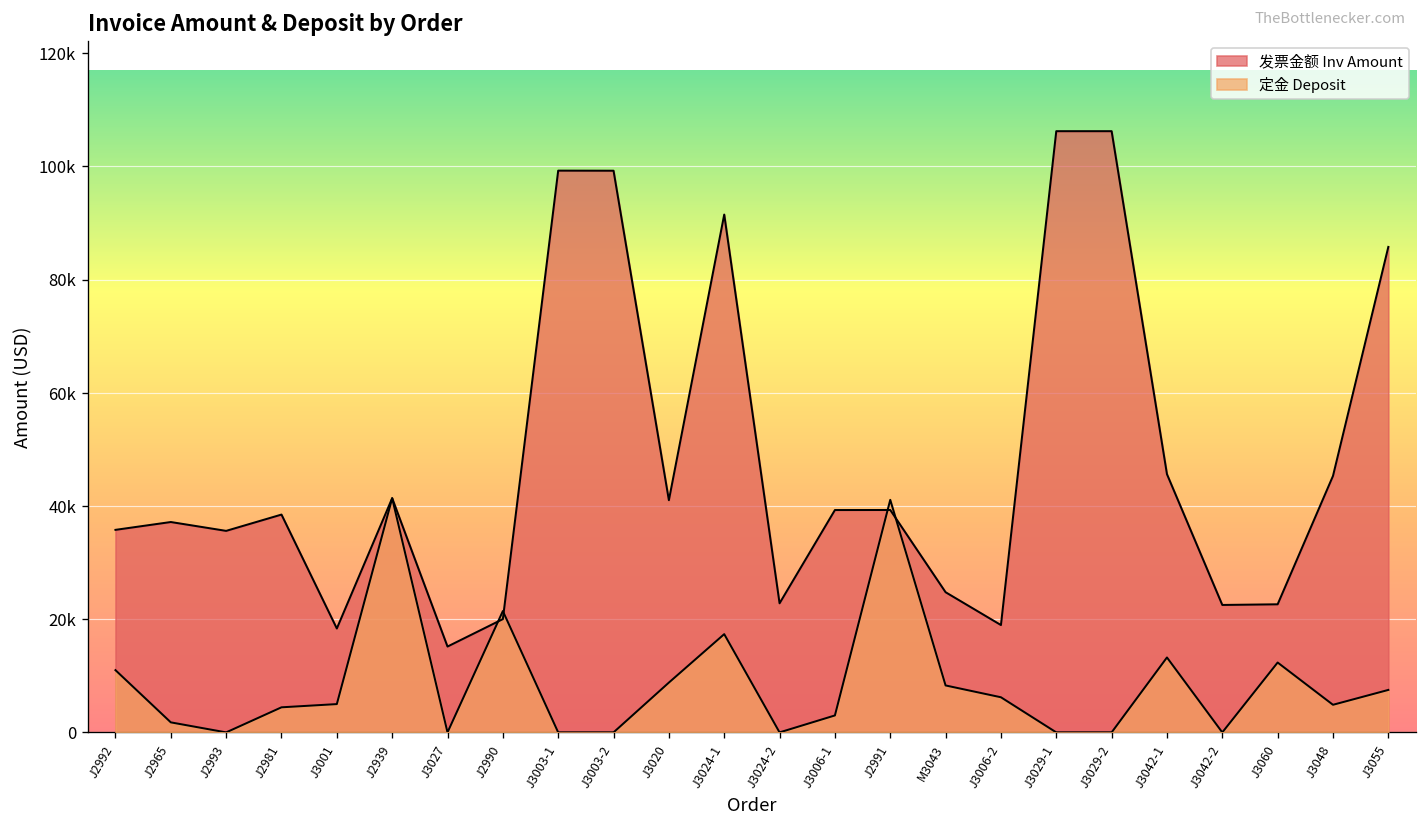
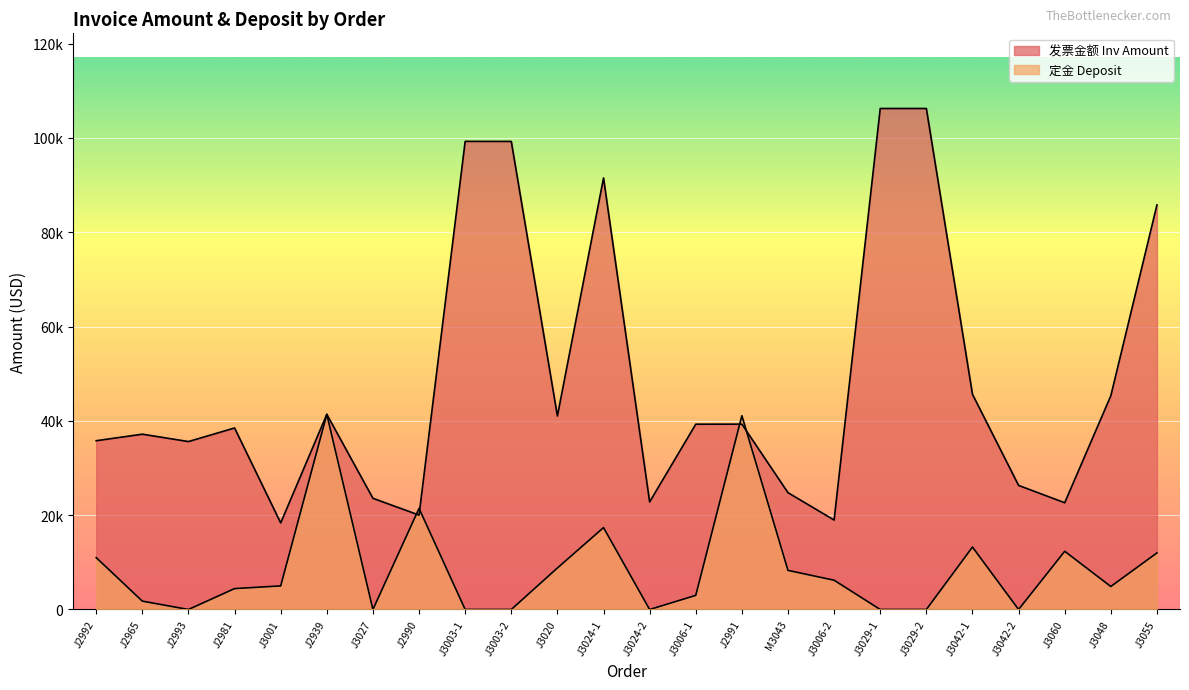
  {
    "发票金额 Inv Amount": {
      "J2992": 36000,
      "J2965": 37000,
      "J2993": 36000,
      "J2981": 38000,
      "J3001": 18000,
-     "J3027": 15000,
+     "J3027": 24000,
      "J2990": 20000,
      "J3003-1": 99000,
      "J3003-2": 99000,
      "J3020": 41000,
      "J3024-1": 92000,
      "J3024-2": 23000,
      "J3006-1": 39000,
      "J2991": 39000,
      "M3043": 25000,
      "J3006-2": 19000,
      "J3029-1": 106000,
      "J3029-2": 106000,
      "J3042-1": 46000,
-     "J3042-2": 23000,
+     "J3042-2": 26000,
      "J3060": 23000,
      "J3048": 45000,
      "J3055": 86000
    },
    "定金 Deposit": {
      "J2992": 11000,
      "J2965": 2000,
      "J2993": 0,
      "J2981": 4000,
      "J3001": 5000,
      "J3027": 0,
      "J2990": 21000,
      "J3003-1": 0,
      "J3003-2": 0,
      "J3020": 9000,
      "J3024-1": 17000,
      "J3024-2": 0,
      "J3006-1": 3000,
      "J2991": 41000,
      "M3043": 8000,
      "J3006-2": 6000,
      "J3029-1": 0,
      "J3029-2": 0,
      "J3042-1": 13000,
      "J3042-2": 0,
      "J3060": 12000,
      "J3048": 5000,
-     "J3055": 8000
+     "J3055": 12000
    }
  }
